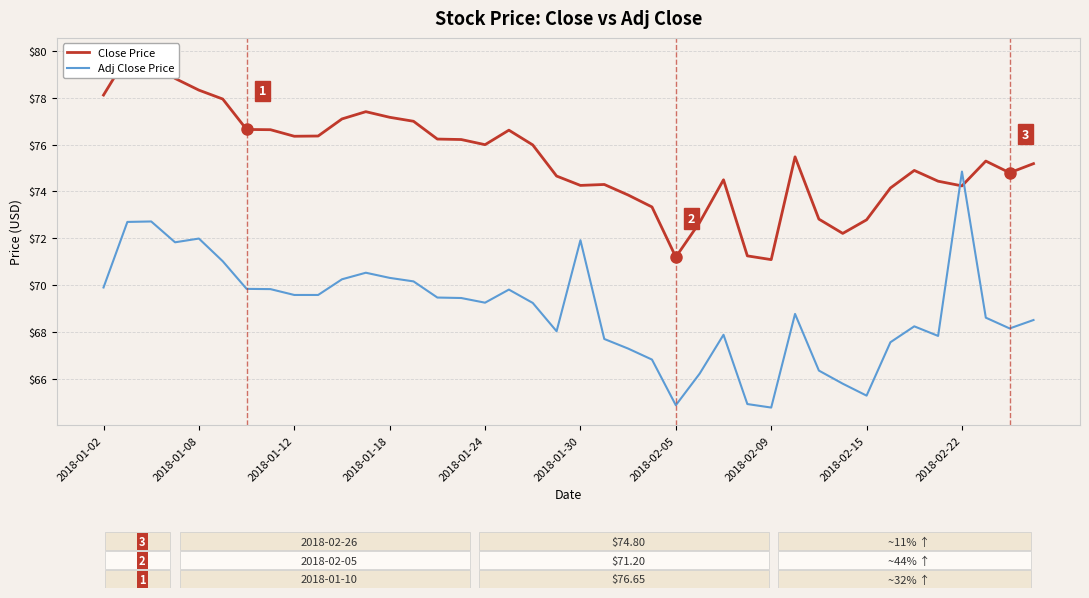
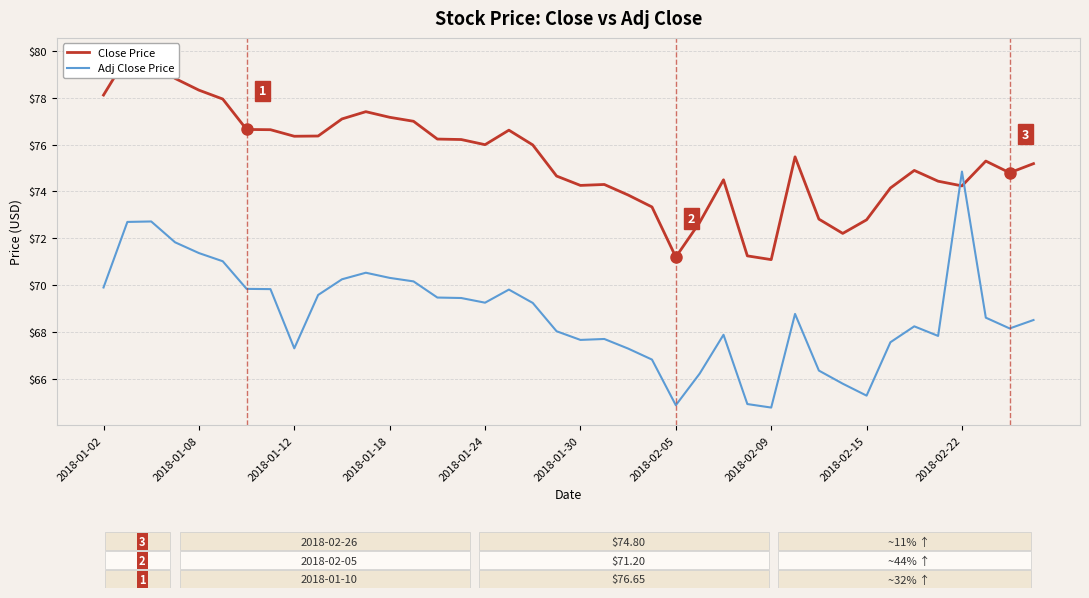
  {
    "Adj Close Price": {
      "2018-01-02": "$69.9",
-     "2018-01-08": "$72.0",
-     "2018-01-12": "$69.6",
+     "2018-01-08": "$71.4",
+     "2018-01-12": "$67.3",
      "2018-01-18": "$70.3",
      "2018-01-24": "$69.3",
-     "2018-01-30": "$71.9",
+     "2018-01-30": "$67.7",
      "2018-02-05": "$64.9",
      "2018-02-09": "$64.8",
      "2018-02-15": "$65.3",
      "2018-02-22": "$74.9"
    }
  }
